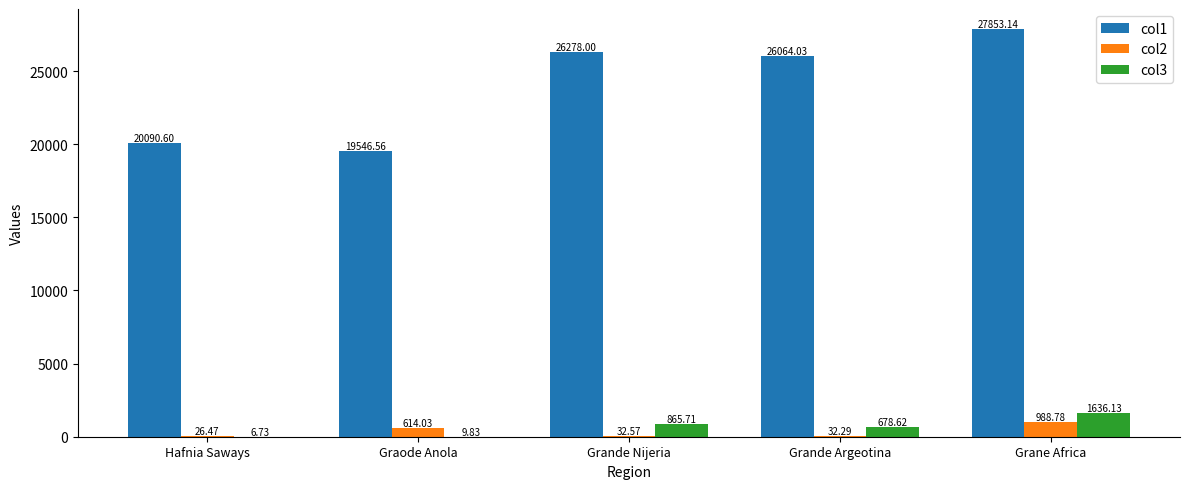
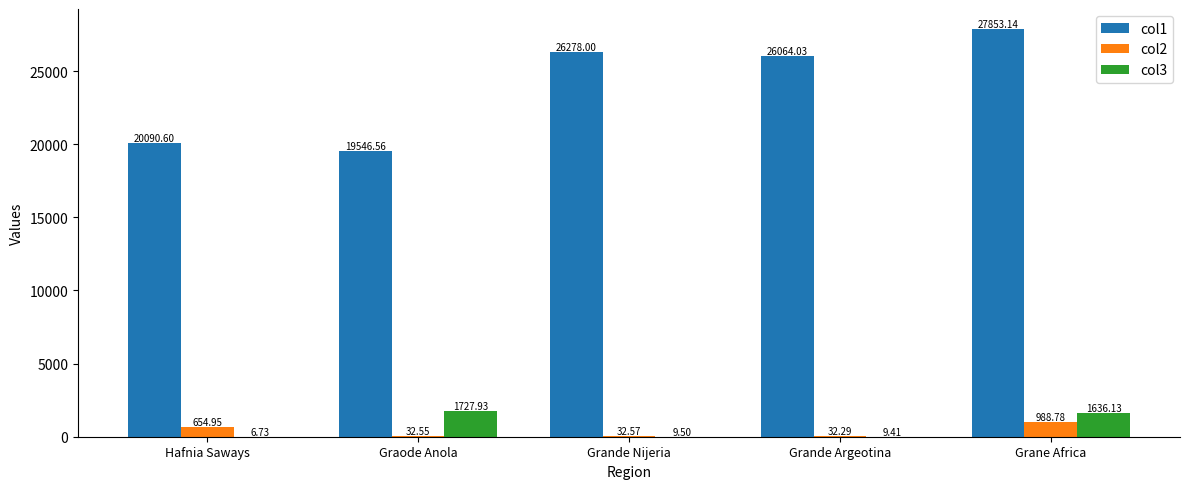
  {
    "col1": {
      "Hafnia Saways": 20090.60,
      "Graode Anola": 19546.56,
      "Grande Nijeria": 26278.00,
      "Grande Argeotina": 26064.03,
      "Grane Africa": 27853.14
    },
    "col2": {
-     "Hafnia Saways": 26.47,
-     "Graode Anola": 614.03,
+     "Hafnia Saways": 654.95,
+     "Graode Anola": 32.55,
      "Grande Nijeria": 32.57,
      "Grande Argeotina": 32.29,
      "Grane Africa": 988.78
    },
    "col3": {
      "Hafnia Saways": 6.73,
-     "Graode Anola": 9.83,
-     "Grande Nijeria": 865.71,
-     "Grande Argeotina": 678.62,
+     "Graode Anola": 1727.93,
+     "Grande Nijeria": 9.50,
+     "Grande Argeotina": 9.41,
      "Grane Africa": 1636.13
    }
  }
